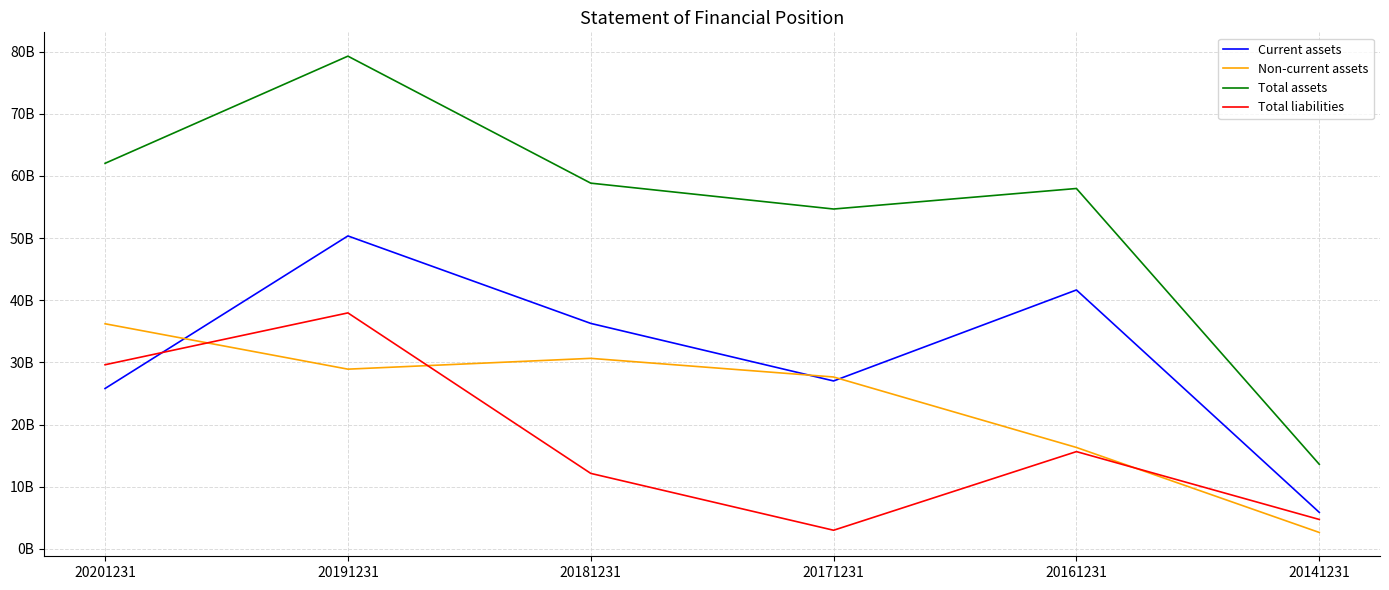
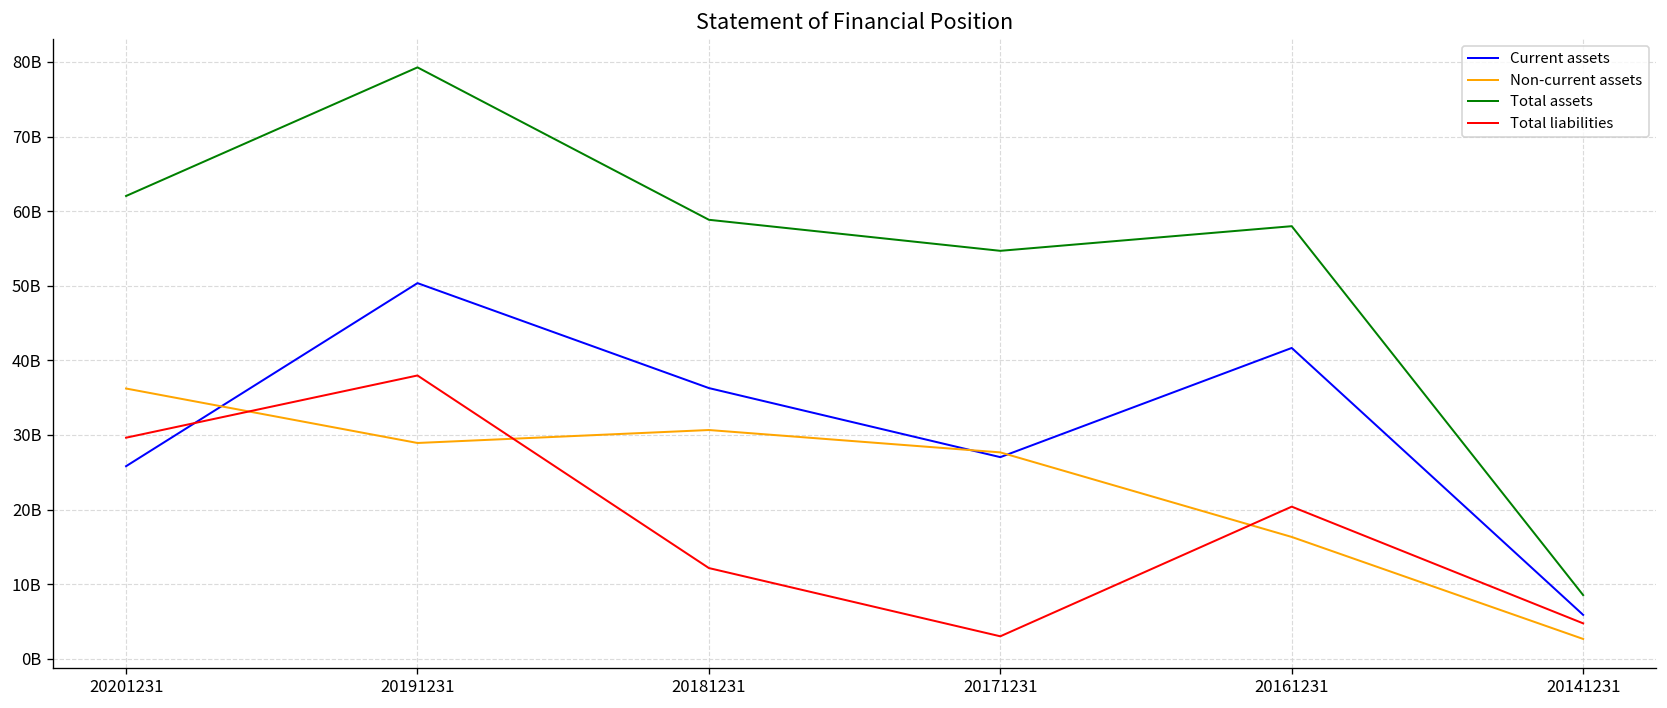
  {
    "Current assets": {
      "20201231": 26000000000,
      "20191231": 50000000000,
      "20181231": 36000000000,
      "20171231": 27000000000,
      "20161231": 42000000000,
      "20141231": 6000000000
    },
    "Non-current assets": {
      "20201231": 36000000000,
      "20191231": 29000000000,
      "20181231": 31000000000,
      "20171231": 28000000000,
      "20161231": 16000000000,
      "20141231": 3000000000
    },
    "Total assets": {
      "20201231": 62000000000,
      "20191231": 79000000000,
      "20181231": 59000000000,
      "20171231": 55000000000,
      "20161231": 58000000000,
-     "20141231": 14000000000
+     "20141231": 9000000000
    },
    "Total liabilities": {
      "20201231": 30000000000,
      "20191231": 38000000000,
      "20181231": 12000000000,
      "20171231": 3000000000,
-     "20161231": 16000000000,
+     "20161231": 20000000000,
      "20141231": 5000000000
    }
  }
